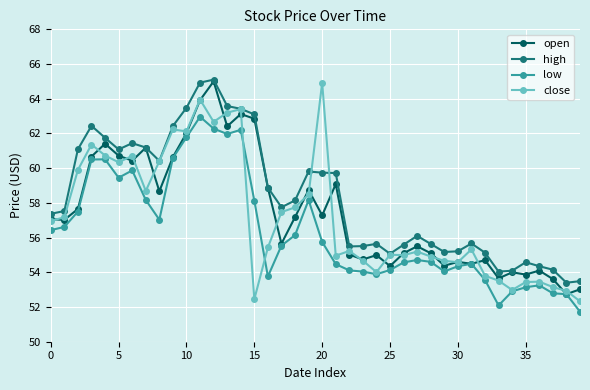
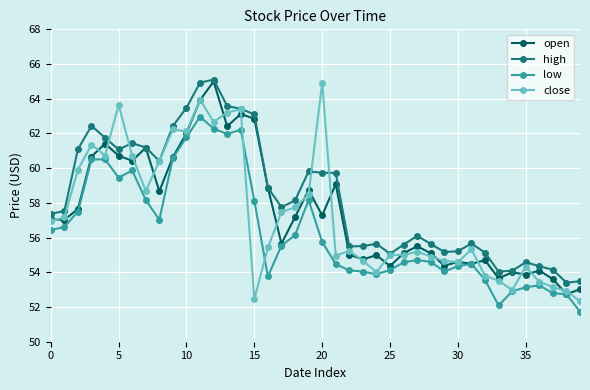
  {
    "close": {
-     "5": 60.3,
+     "5": 63.7,
      "15": 52.5,
      "20": 64.9,
-     "35": 53.4
+     "35": 54.3
    }
  }
